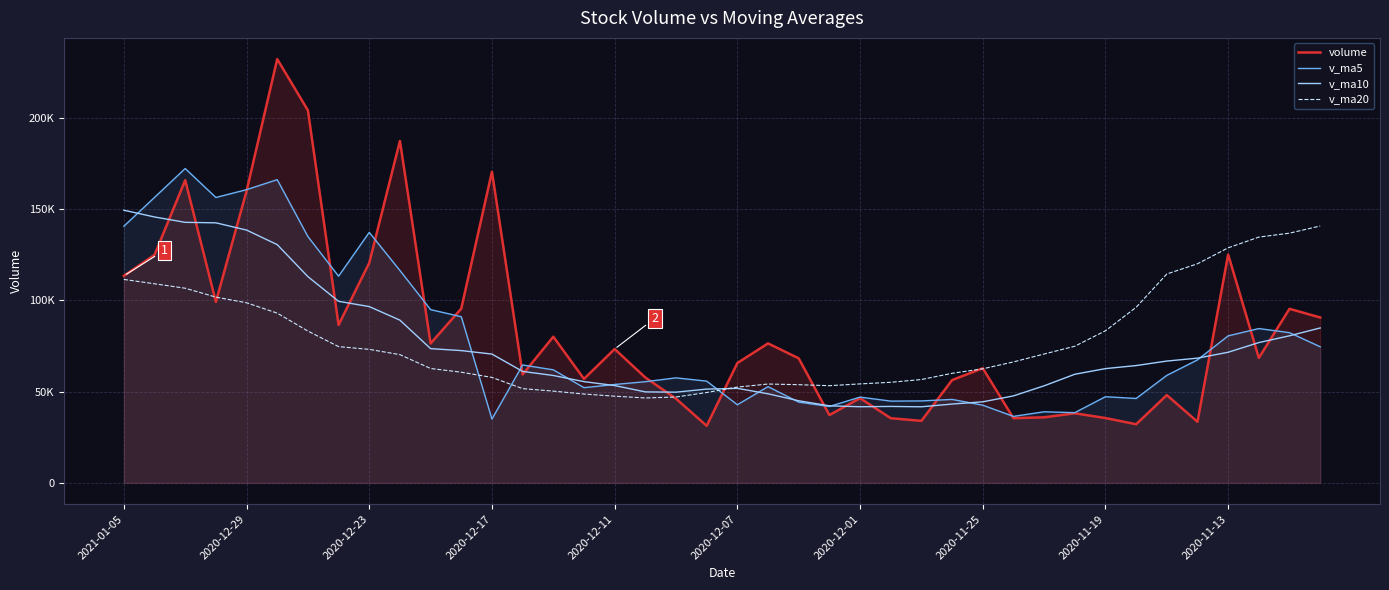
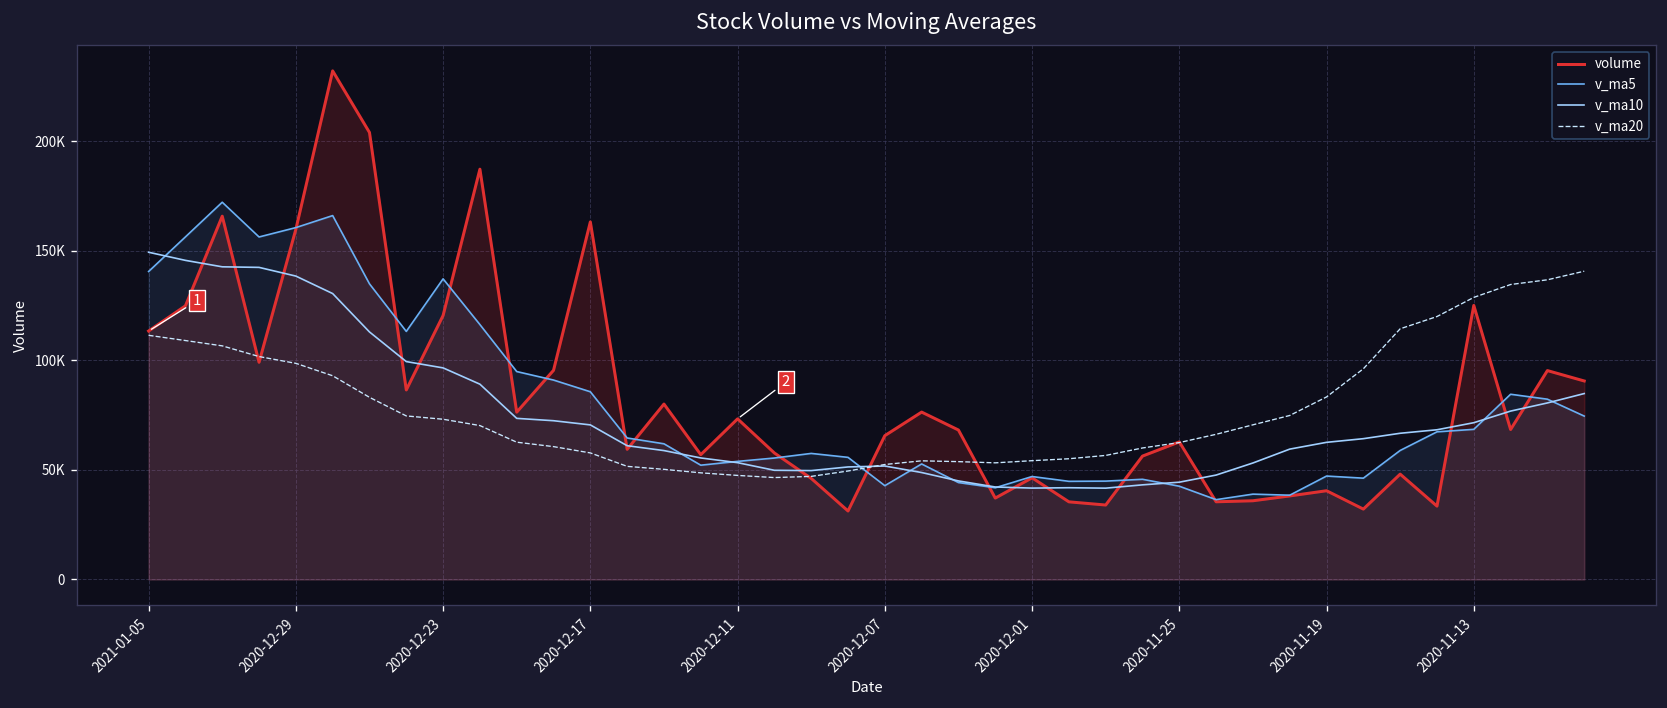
  {
    "volume": {
      "2021-01-05": 113000,
      "2020-12-23": 121000,
-     "2020-12-17": 170000,
+     "2020-12-17": 163000,
      "2020-12-07": 66000,
-     "2020-11-19": 36000,
+     "2020-11-19": 41000,
      "2020-11-13": 125000
    },
    "v_ma5": {
      "2021-01-05": 141000,
      "2020-12-23": 137000,
-     "2020-12-17": 35000,
+     "2020-12-17": 86000,
      "2020-12-07": 43000,
      "2020-11-25": 43000,
      "2020-11-19": 47000,
-     "2020-11-13": 81000
+     "2020-11-13": 69000
    }
  }
